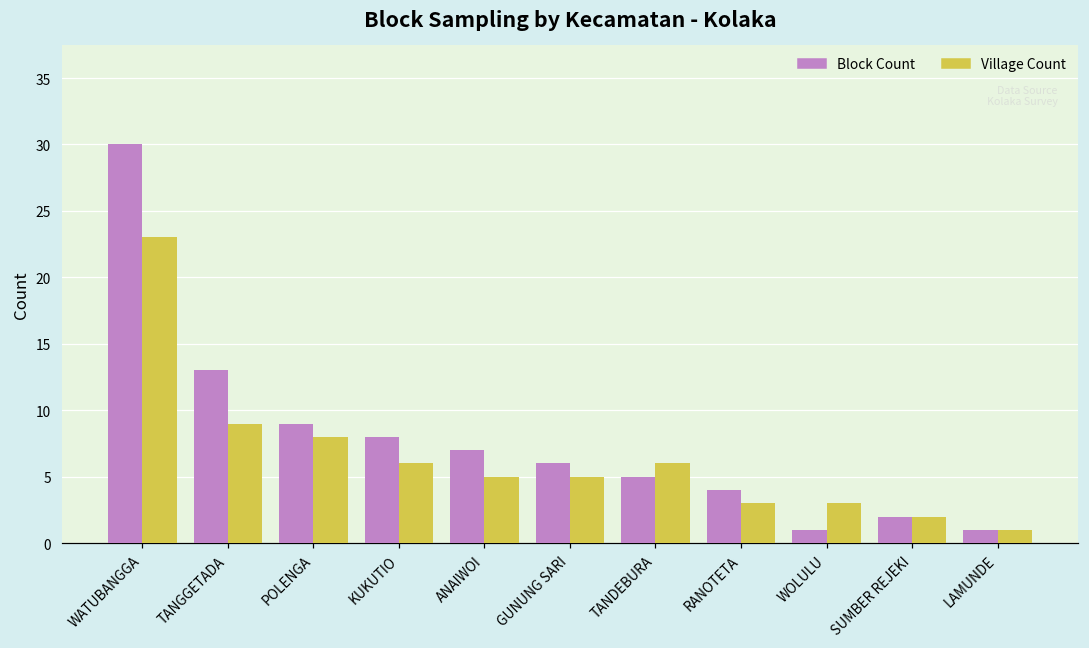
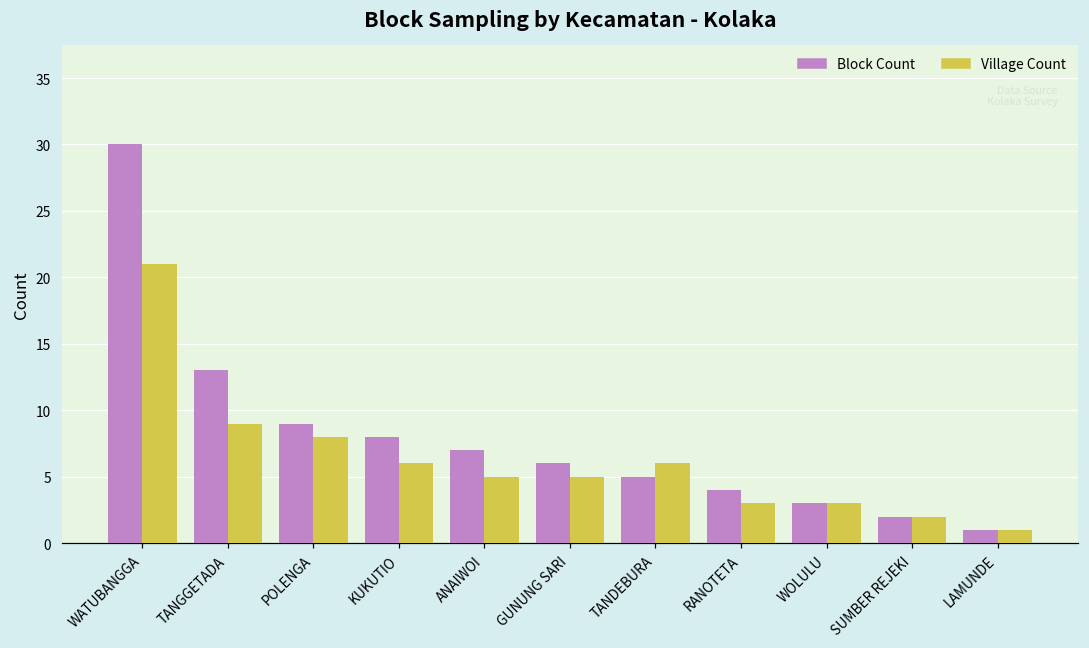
  {
    "Block Count": {
      "WATUBANGGA": 30,
      "TANGGETADA": 13,
      "POLENGA": 9,
      "KUKUTIO": 8,
      "ANAIWOI": 7,
      "GUNUNG SARI": 6,
      "TANDEBURA": 5,
      "RANOTETA": 4,
-     "WOLULU": 1,
+     "WOLULU": 3,
      "SUMBER REJEKI": 2,
      "LAMUNDE": 1
    },
    "Village Count": {
-     "WATUBANGGA": 23,
+     "WATUBANGGA": 21,
      "TANGGETADA": 9,
      "POLENGA": 8,
      "KUKUTIO": 6,
      "ANAIWOI": 5,
      "GUNUNG SARI": 5,
      "TANDEBURA": 6,
      "RANOTETA": 3,
      "WOLULU": 3,
      "SUMBER REJEKI": 2,
      "LAMUNDE": 1
    }
  }
